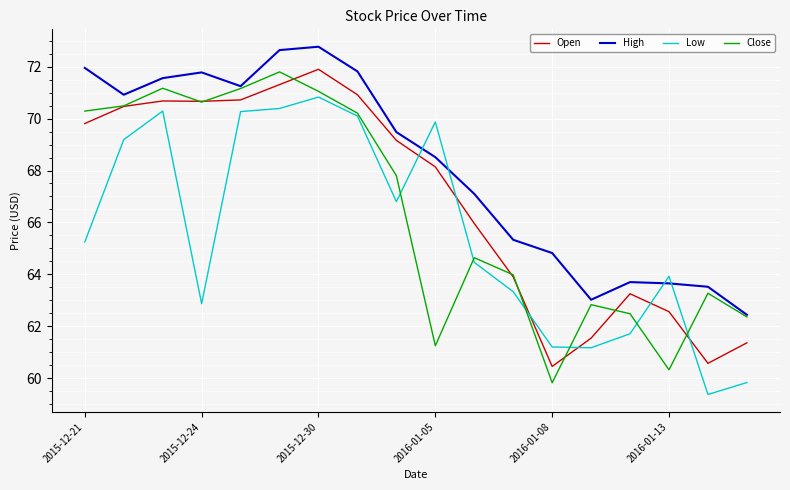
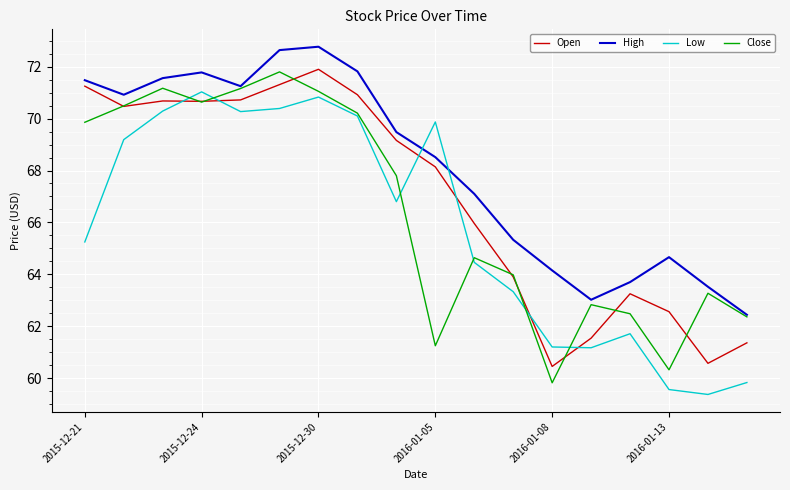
  {
    "Open": {
-     "2015-12-21": 69.8,
+     "2015-12-21": 71.3,
      "2015-12-30": 71.9,
      "2016-01-05": 68.1,
      "2016-01-08": 60.5,
      "2016-01-13": 62.6
    },
    "High": {
-     "2015-12-21": 72.0,
+     "2015-12-21": 71.5,
      "2015-12-24": 71.8,
      "2015-12-30": 72.8,
      "2016-01-05": 68.5,
-     "2016-01-08": 64.8,
-     "2016-01-13": 63.7
+     "2016-01-08": 64.2,
+     "2016-01-13": 64.7
    },
    "Low": {
      "2015-12-21": 65.2,
-     "2015-12-24": 62.9,
+     "2015-12-24": 71.0,
      "2015-12-30": 70.8,
      "2016-01-05": 69.9,
      "2016-01-08": 61.2,
-     "2016-01-13": 63.9
+     "2016-01-13": 59.6
    },
    "Close": {
-     "2015-12-21": 70.3,
+     "2015-12-21": 69.9,
      "2015-12-30": 71.1,
      "2016-01-05": 61.2,
      "2016-01-08": 59.8,
      "2016-01-13": 60.3
    }
  }
